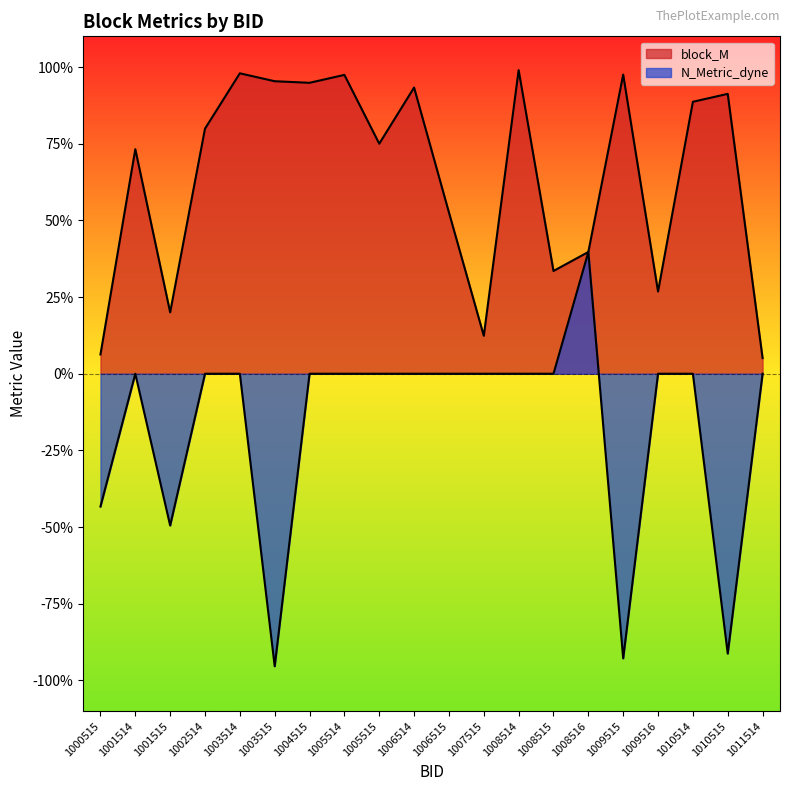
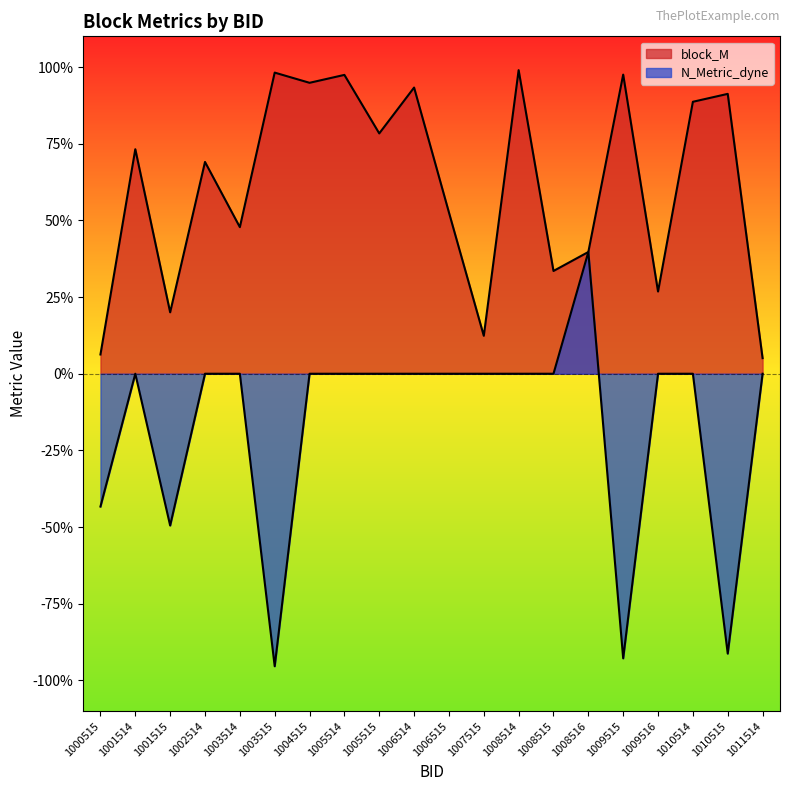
  {
    "block_M": {
      "1000515": "6%",
      "1001514": "73%",
      "1001515": "20%",
-     "1002514": "80%",
-     "1003514": "98%",
-     "1003515": "95%",
+     "1002514": "69%",
+     "1003514": "48%",
+     "1003515": "98%",
      "1004515": "95%",
      "1005514": "97%",
-     "1005515": "75%",
+     "1005515": "78%",
      "1006514": "93%",
      "1006515": "53%",
      "1007515": "12%",
      "1008514": "99%",
      "1008515": "34%",
      "1009515": "98%",
      "1009516": "27%",
      "1010514": "89%",
      "1010515": "91%",
      "1011514": "5%"
    }
  }
